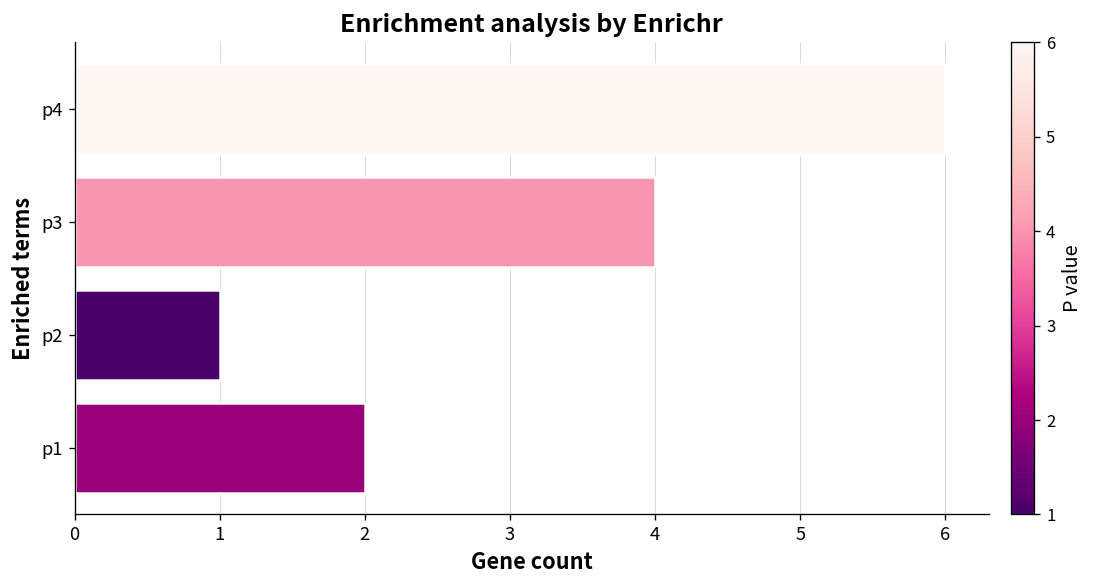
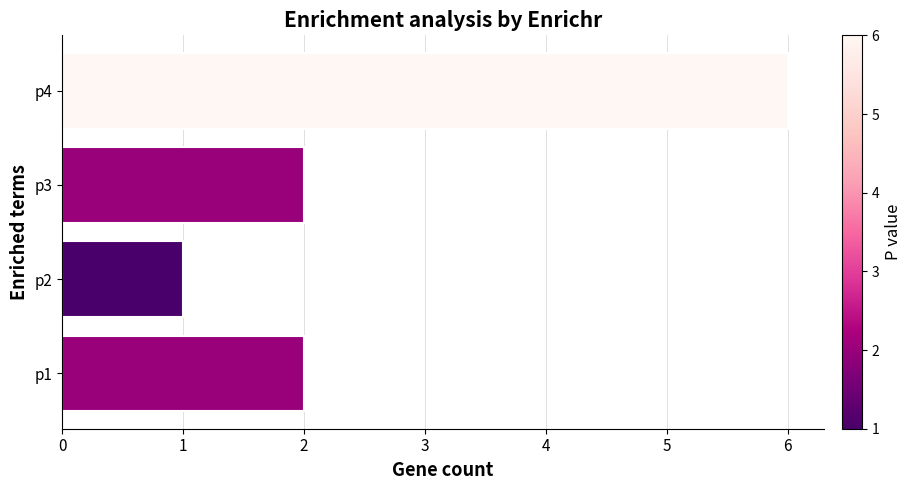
  {
    "p4": 6,
-   "p3": 4,
+   "p3": 2,
    "p2": 1,
    "p1": 2
  }
